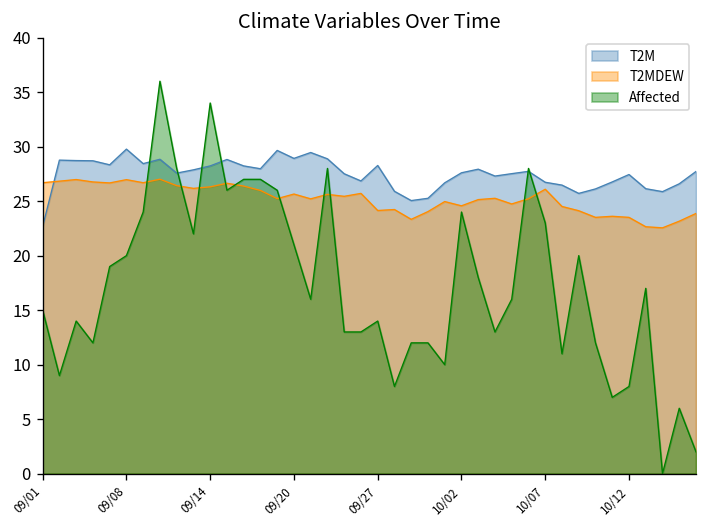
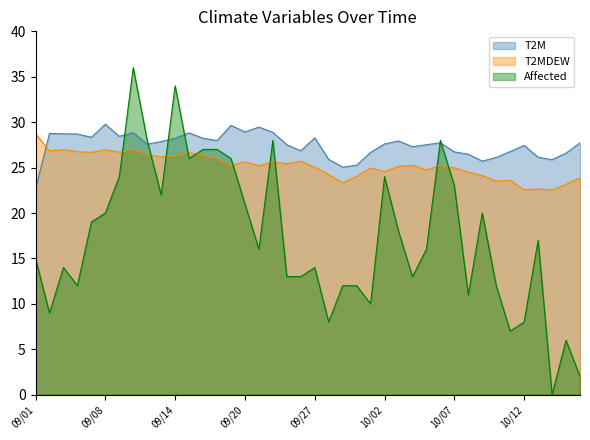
  {
    "T2M": {
      "09/01": 23,
      "09/08": 30,
      "09/14": 28,
      "09/20": 29,
      "09/27": 28,
      "10/02": 28,
      "10/07": 27,
      "10/12": 27
    },
    "T2MDEW": {
-     "09/01": 27,
+     "09/01": 29,
      "09/08": 27,
      "09/14": 26,
      "09/20": 26,
-     "09/27": 24,
+     "09/27": 25,
      "10/02": 25,
-     "10/07": 26,
-     "10/12": 24
+     "10/07": 25,
+     "10/12": 23
    },
    "Affected": {
      "09/01": 15,
      "09/08": 20,
      "09/14": 34,
      "09/20": 21,
      "09/27": 14,
      "10/02": 24,
      "10/07": 23,
      "10/12": 8
    }
  }
